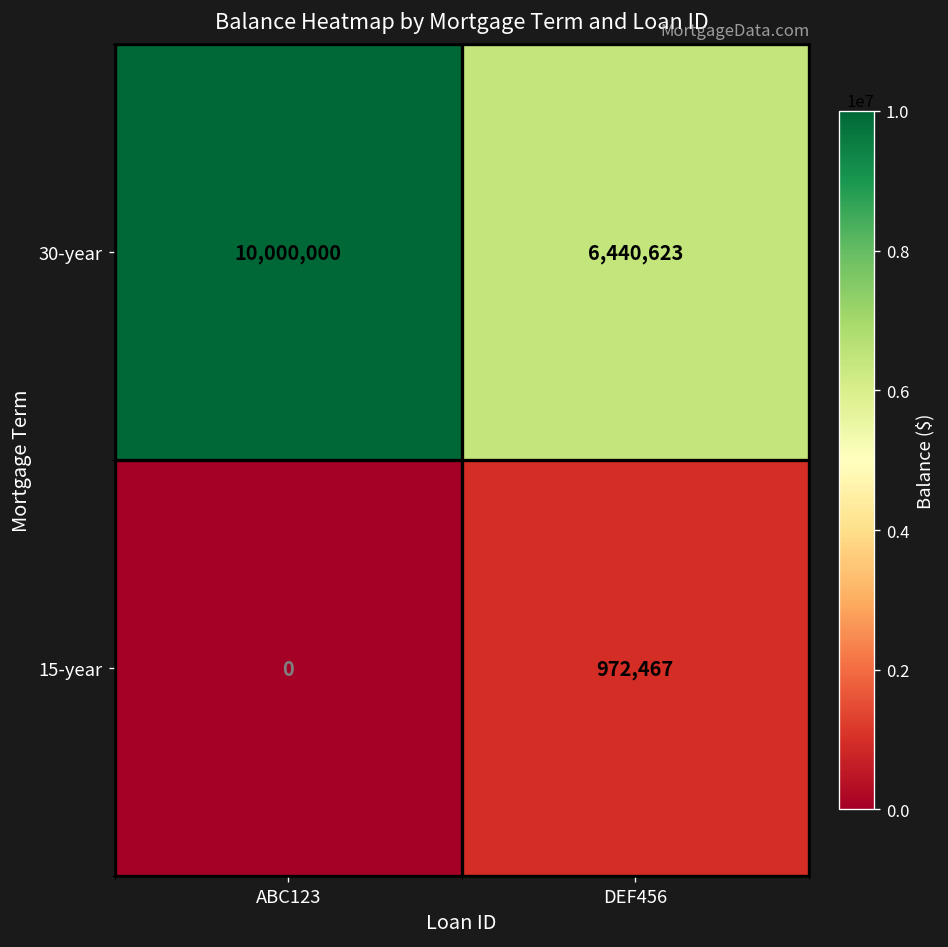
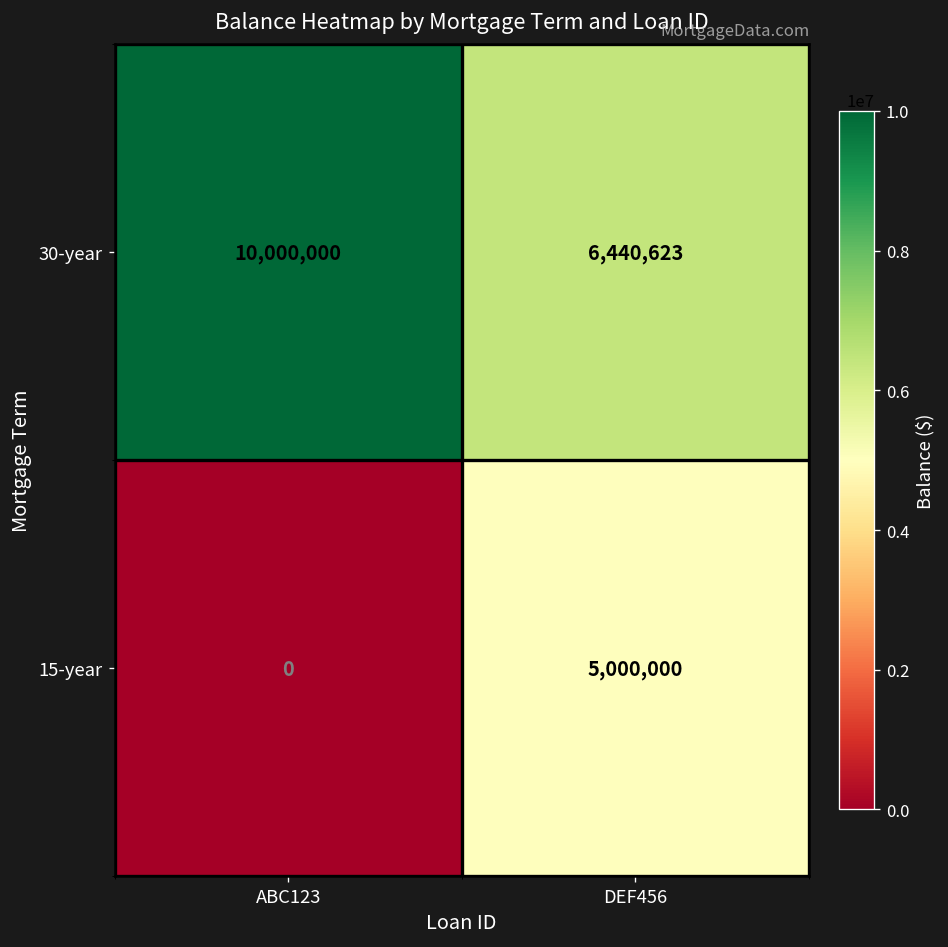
  {
    "30-year": {
      "ABC123": "10,000,000",
      "DEF456": "6,440,623"
    },
    "15-year": {
      "ABC123": "0",
-     "DEF456": "972,467"
+     "DEF456": "5,000,000"
    }
  }
